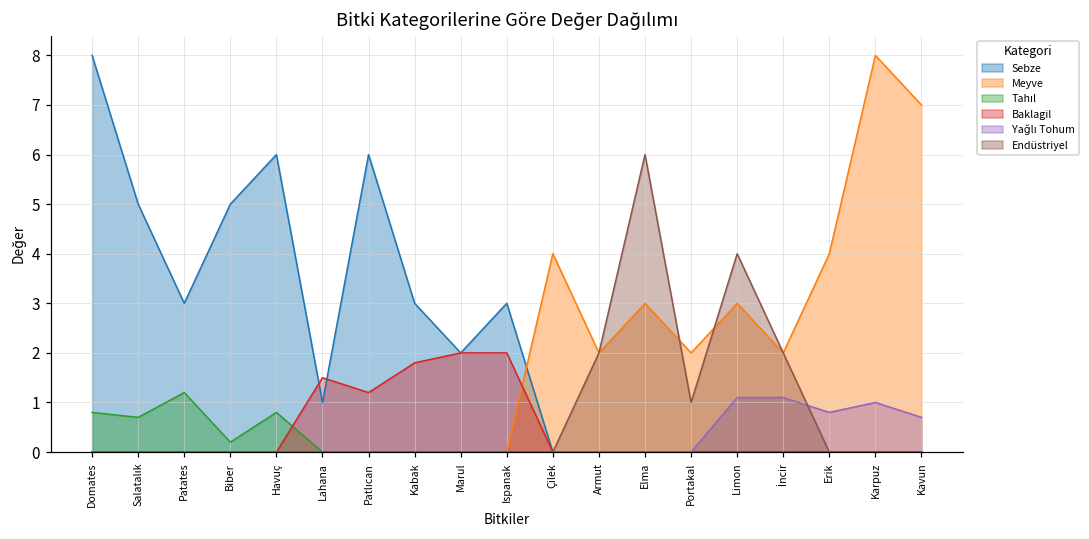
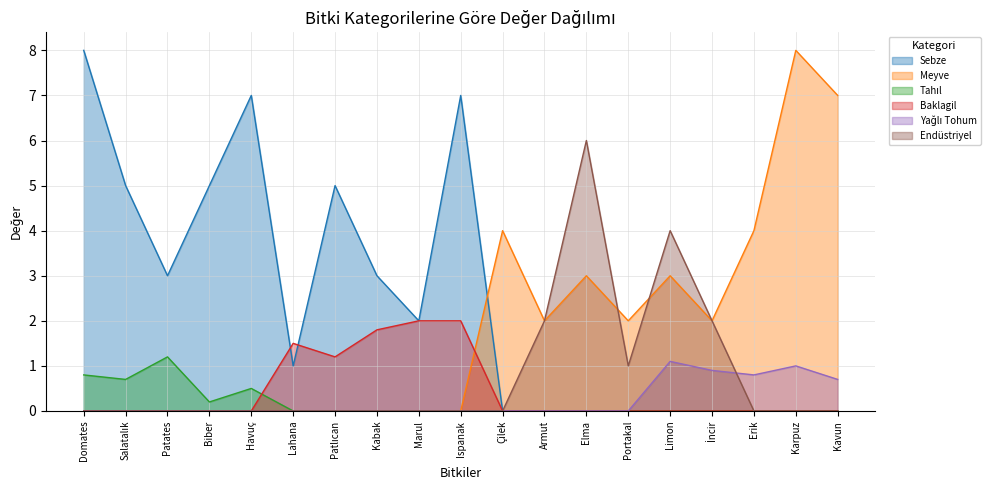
  {
    "Sebze": {
      "Domates": 8,
      "Salatalık": 5,
      "Patates": 3,
      "Biber": 5,
-     "Havuç": 6,
+     "Havuç": 7,
      "Lahana": 1,
-     "Patlıcan": 6,
+     "Patlıcan": 5,
      "Kabak": 3,
-     "Ispanak": 3
+     "Ispanak": 7
    },
    "Tahıl": {
      "Domates": 0.8,
      "Salatalık": 0.7,
      "Patates": 1.2,
      "Biber": 0.2,
-     "Havuç": 0.8
+     "Havuç": 0.5
    },
    "Yağlı Tohum": {
      "Limon": 1.1,
-     "İncir": 1.1,
+     "İncir": 0.9,
      "Erik": 0.8,
      "Karpuz": 1.0,
      "Kavun": 0.7
    }
  }
